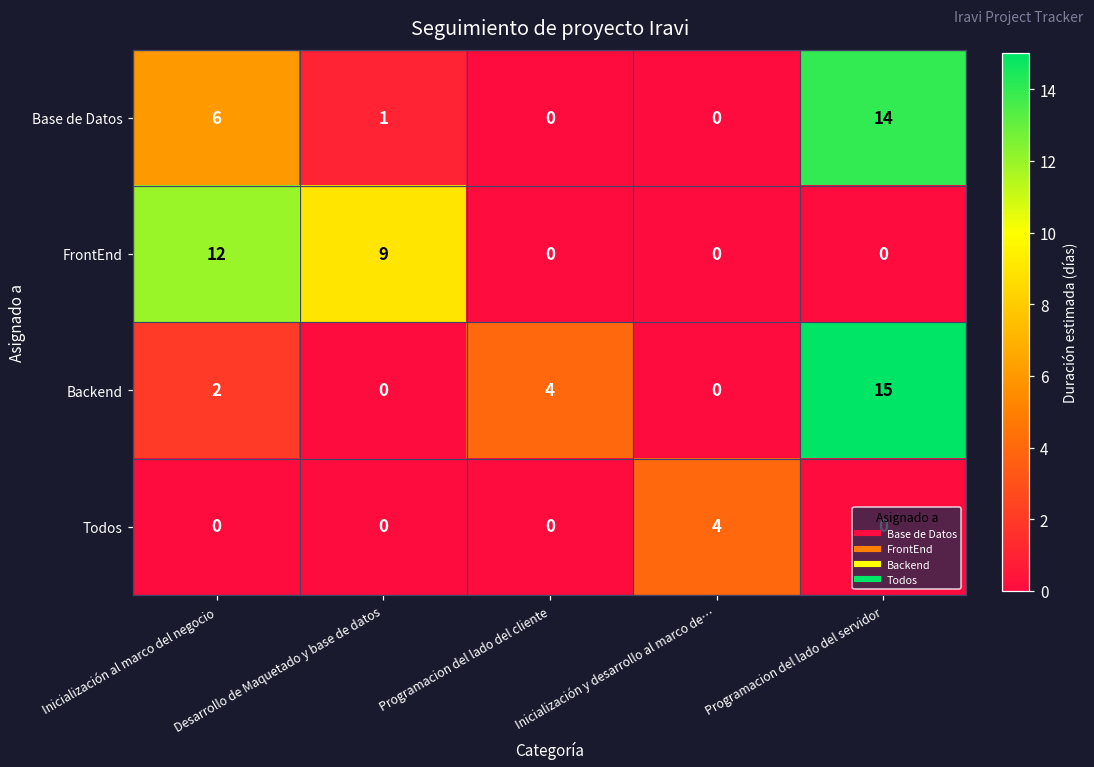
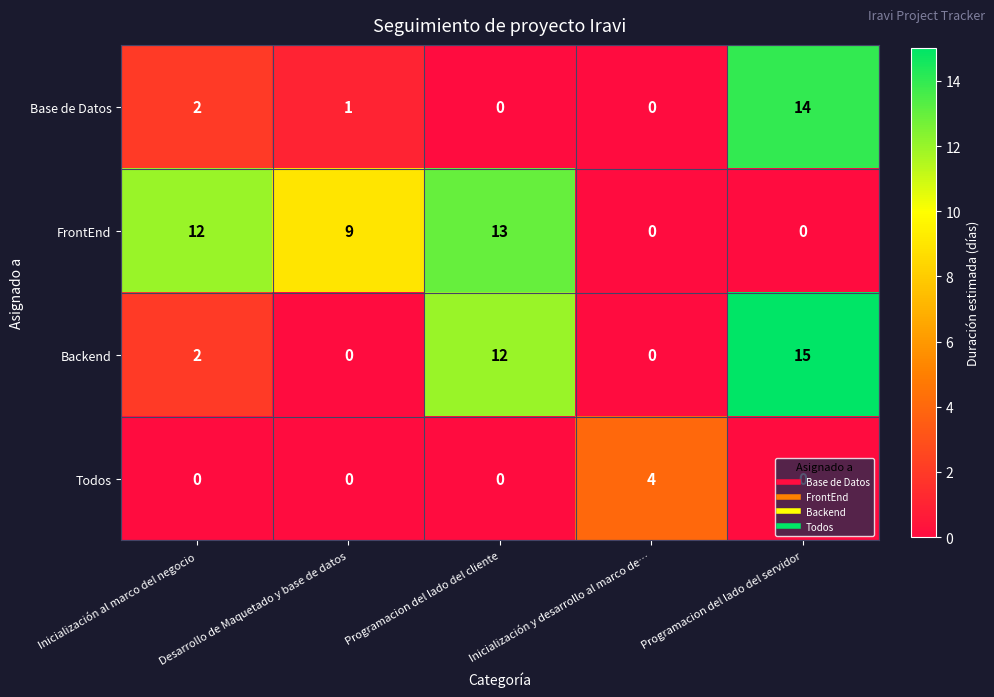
  {
    "Base de Datos": {
-     "Inicialización al marco del negocio": 6,
+     "Inicialización al marco del negocio": 2,
      "Desarrollo de Maquetado y base de datos": 1,
      "Programacion del lado del cliente": 0,
      "Inicialización y desarrollo al marco de…": 0,
      "Programacion del lado del servidor": 14
    },
    "FrontEnd": {
      "Inicialización al marco del negocio": 12,
      "Desarrollo de Maquetado y base de datos": 9,
-     "Programacion del lado del cliente": 0,
+     "Programacion del lado del cliente": 13,
      "Inicialización y desarrollo al marco de…": 0,
      "Programacion del lado del servidor": 0
    },
    "Backend": {
      "Inicialización al marco del negocio": 2,
      "Desarrollo de Maquetado y base de datos": 0,
-     "Programacion del lado del cliente": 4,
+     "Programacion del lado del cliente": 12,
      "Inicialización y desarrollo al marco de…": 0,
      "Programacion del lado del servidor": 15
    },
    "Todos": {
      "Inicialización al marco del negocio": 0,
      "Desarrollo de Maquetado y base de datos": 0,
      "Programacion del lado del cliente": 0,
      "Inicialización y desarrollo al marco de…": 4
    }
  }
